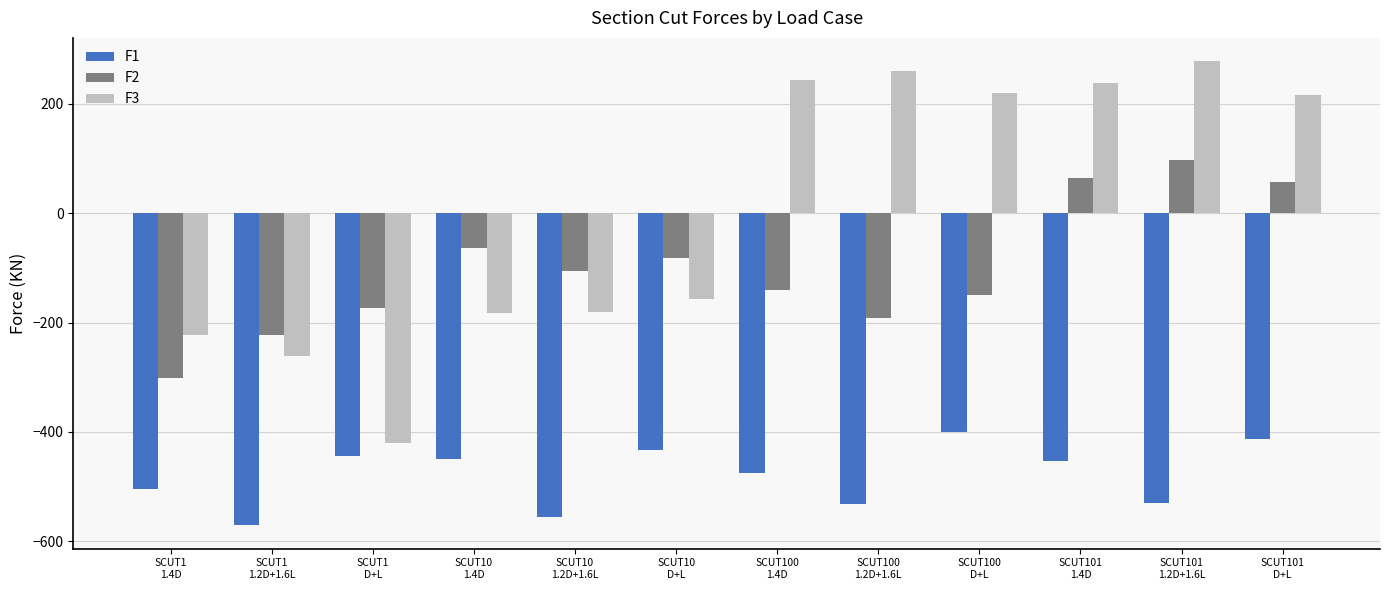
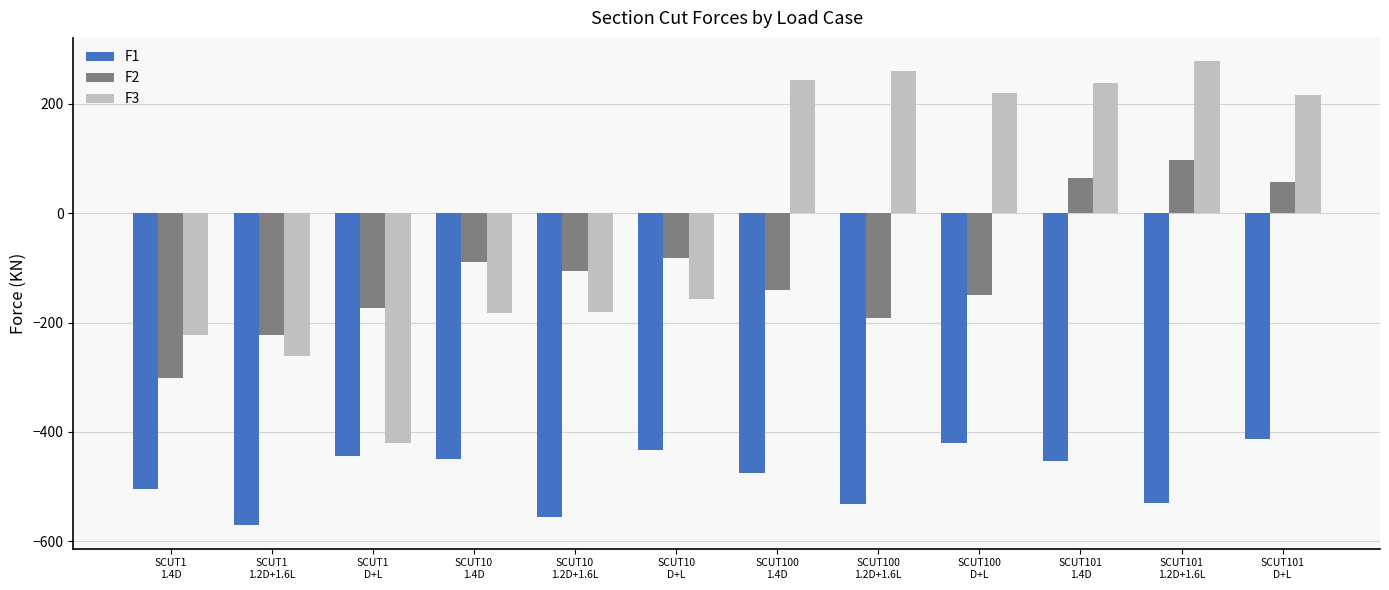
  {
    "F1": {
      "SCUT1 1.4D": -500,
      "SCUT1 1.2D+1.6L": -570,
      "SCUT1 D+L": -440,
      "SCUT10 1.4D": -450,
      "SCUT10 1.2D+1.6L": -560,
      "SCUT10 D+L": -430,
      "SCUT100 1.4D": -470,
      "SCUT100 1.2D+1.6L": -530,
-     "SCUT100 D+L": -400,
+     "SCUT100 D+L": -420,
      "SCUT101 1.4D": -450,
      "SCUT101 1.2D+1.6L": -530,
      "SCUT101 D+L": -410
    },
    "F2": {
      "SCUT1 1.4D": -300,
      "SCUT1 1.2D+1.6L": -220,
      "SCUT1 D+L": -170,
-     "SCUT10 1.4D": -60,
+     "SCUT10 1.4D": -90,
      "SCUT10 1.2D+1.6L": -110,
      "SCUT10 D+L": -80,
      "SCUT100 1.4D": -140,
      "SCUT100 1.2D+1.6L": -190,
      "SCUT100 D+L": -150,
      "SCUT101 1.4D": 60,
      "SCUT101 1.2D+1.6L": 100,
      "SCUT101 D+L": 60
    },
    "F3": {
      "SCUT1 1.4D": -220,
      "SCUT1 1.2D+1.6L": -260,
      "SCUT1 D+L": -420,
      "SCUT10 1.4D": -180,
      "SCUT10 1.2D+1.6L": -180,
      "SCUT10 D+L": -160,
      "SCUT100 1.4D": 240,
      "SCUT100 1.2D+1.6L": 260,
      "SCUT100 D+L": 220,
      "SCUT101 1.4D": 240,
      "SCUT101 1.2D+1.6L": 280,
      "SCUT101 D+L": 220
    }
  }
